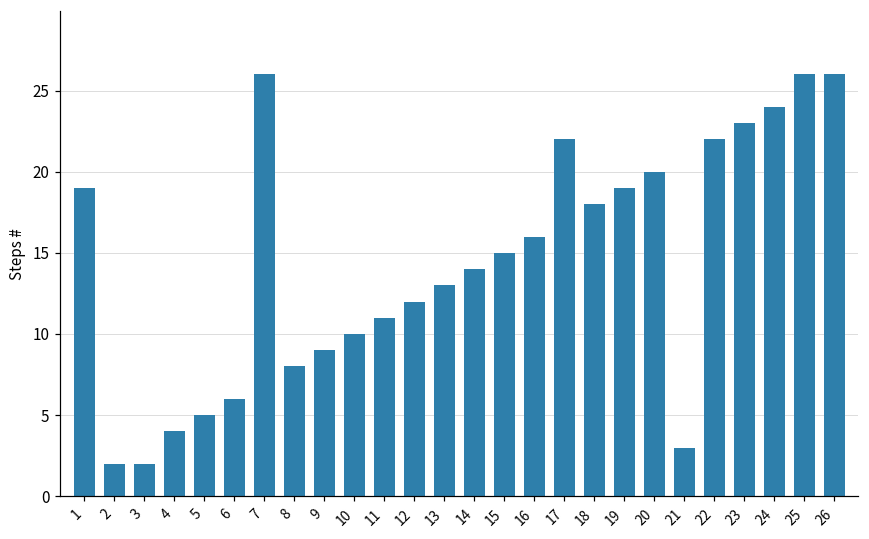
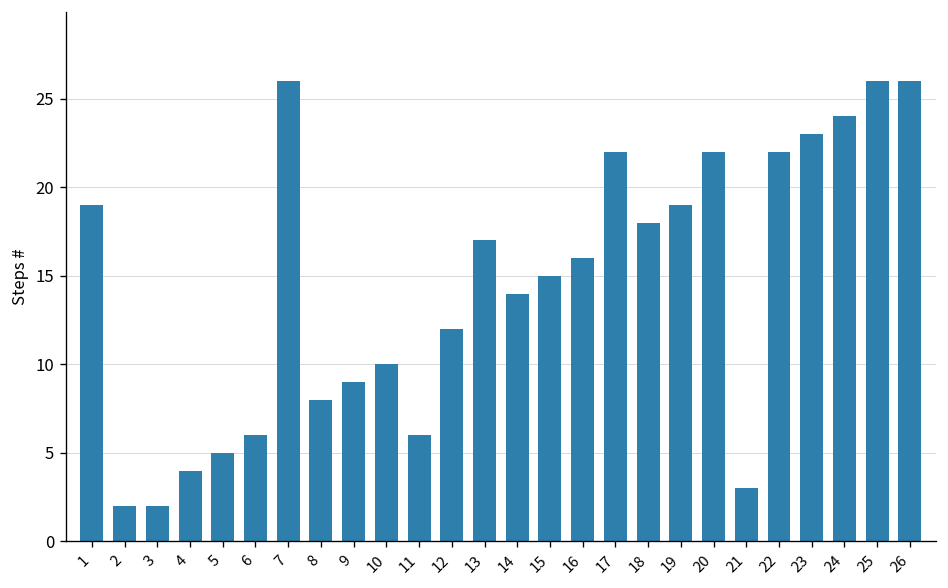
  {
    "1": 19,
    "2": 2,
    "3": 2,
    "4": 4,
    "5": 5,
    "6": 6,
    "7": 26,
    "8": 8,
    "9": 9,
    "10": 10,
-   "11": 11,
+   "11": 6,
    "12": 12,
-   "13": 13,
+   "13": 17,
    "14": 14,
    "15": 15,
    "16": 16,
    "17": 22,
    "18": 18,
    "19": 19,
-   "20": 20,
+   "20": 22,
    "21": 3,
    "22": 22,
    "23": 23,
    "24": 24,
    "25": 26,
    "26": 26
  }
